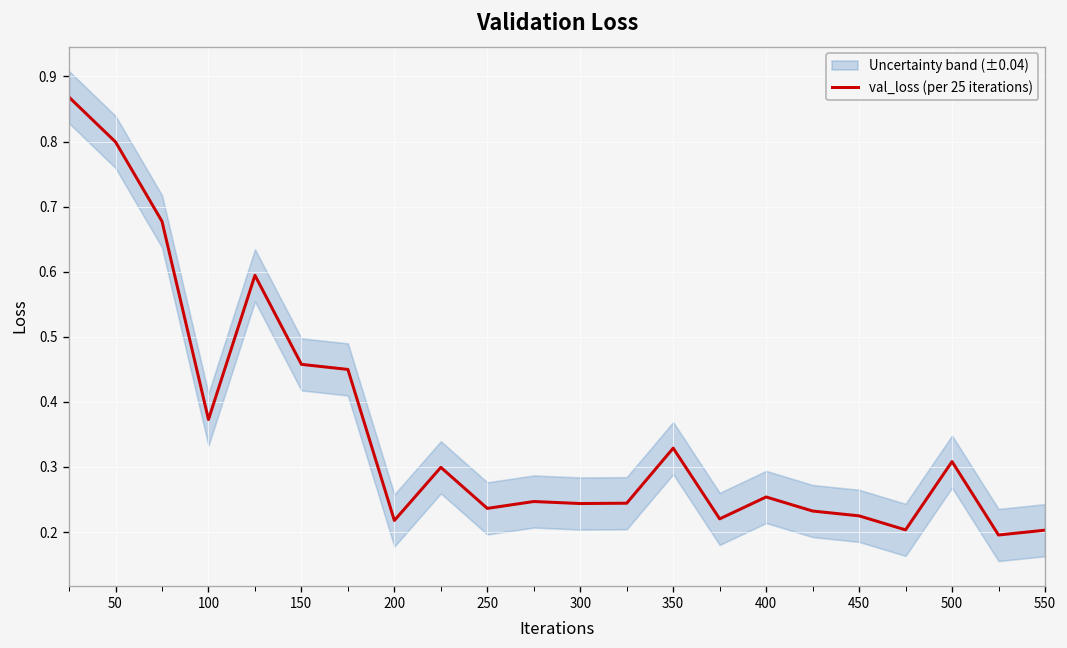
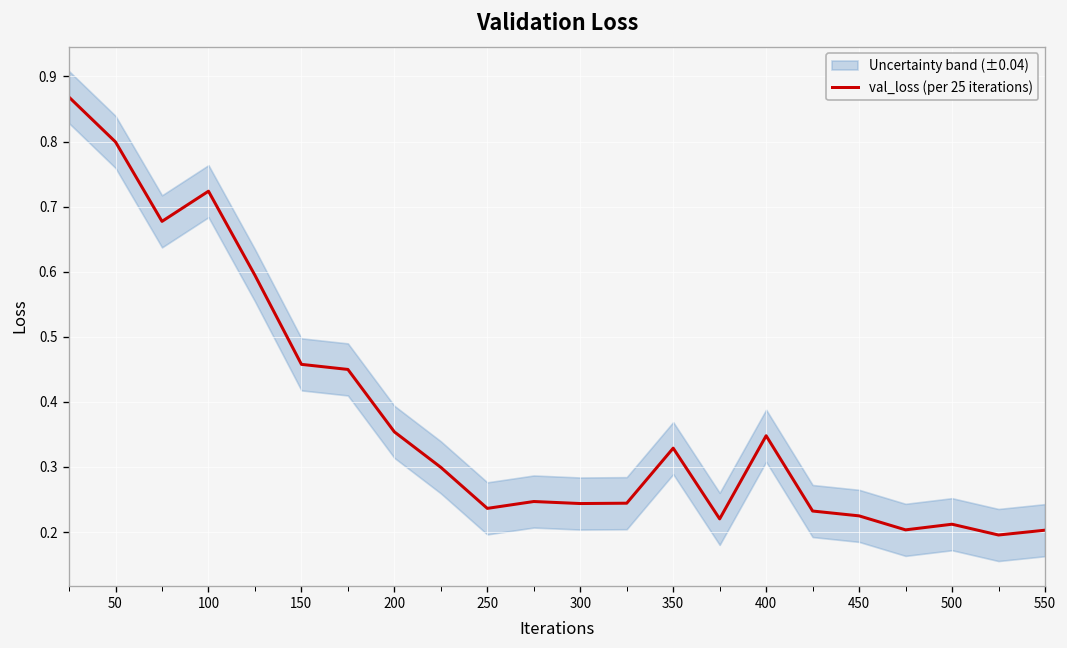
  {
    "val_loss (per 25 iterations)": {
      "50": 0.80,
-     "100": 0.37,
+     "100": 0.72,
      "150": 0.46,
-     "200": 0.22,
+     "200": 0.35,
      "250": 0.24,
      "300": 0.24,
      "350": 0.33,
-     "400": 0.25,
+     "400": 0.35,
      "450": 0.22,
-     "500": 0.31,
+     "500": 0.21,
      "550": 0.20
    }
  }
